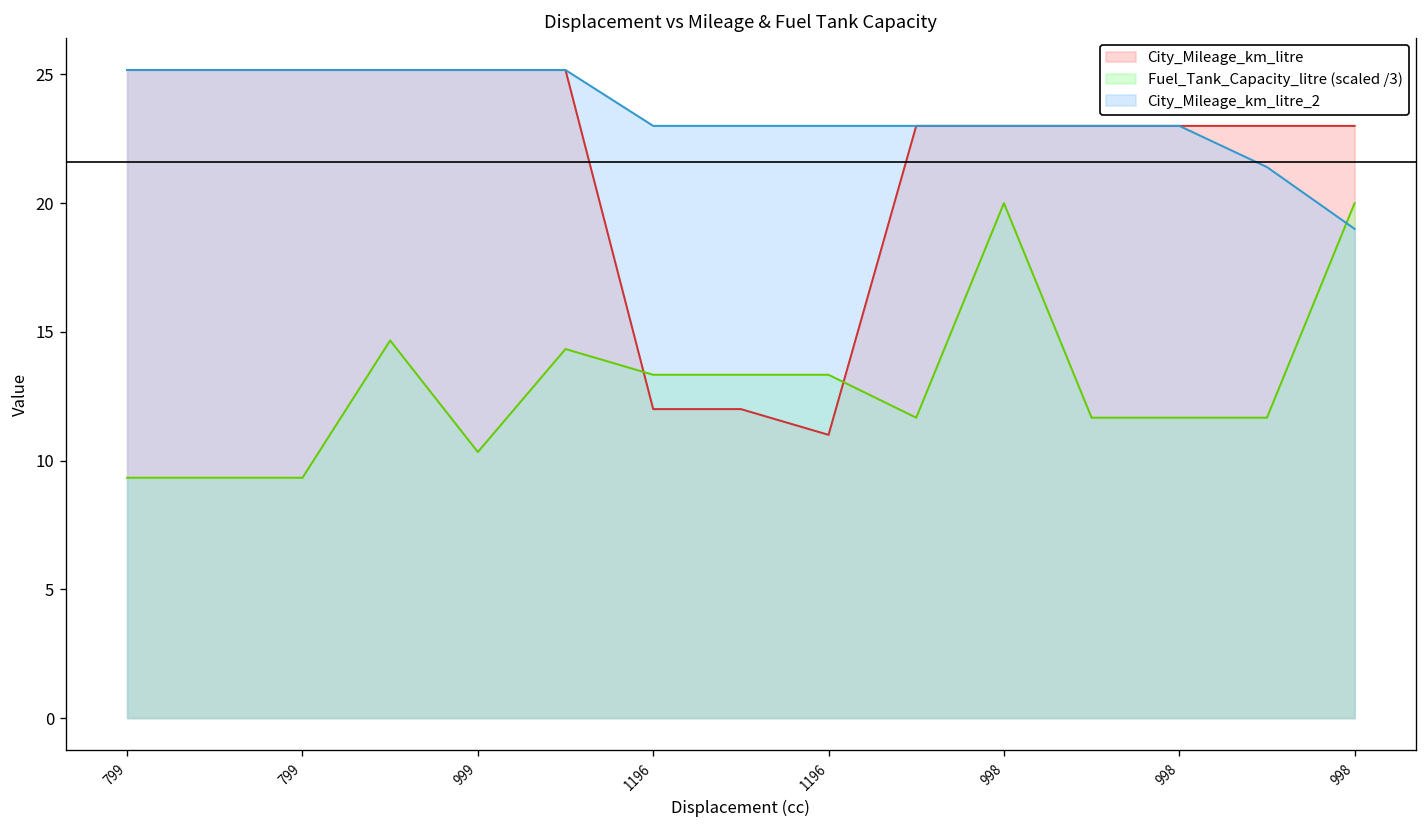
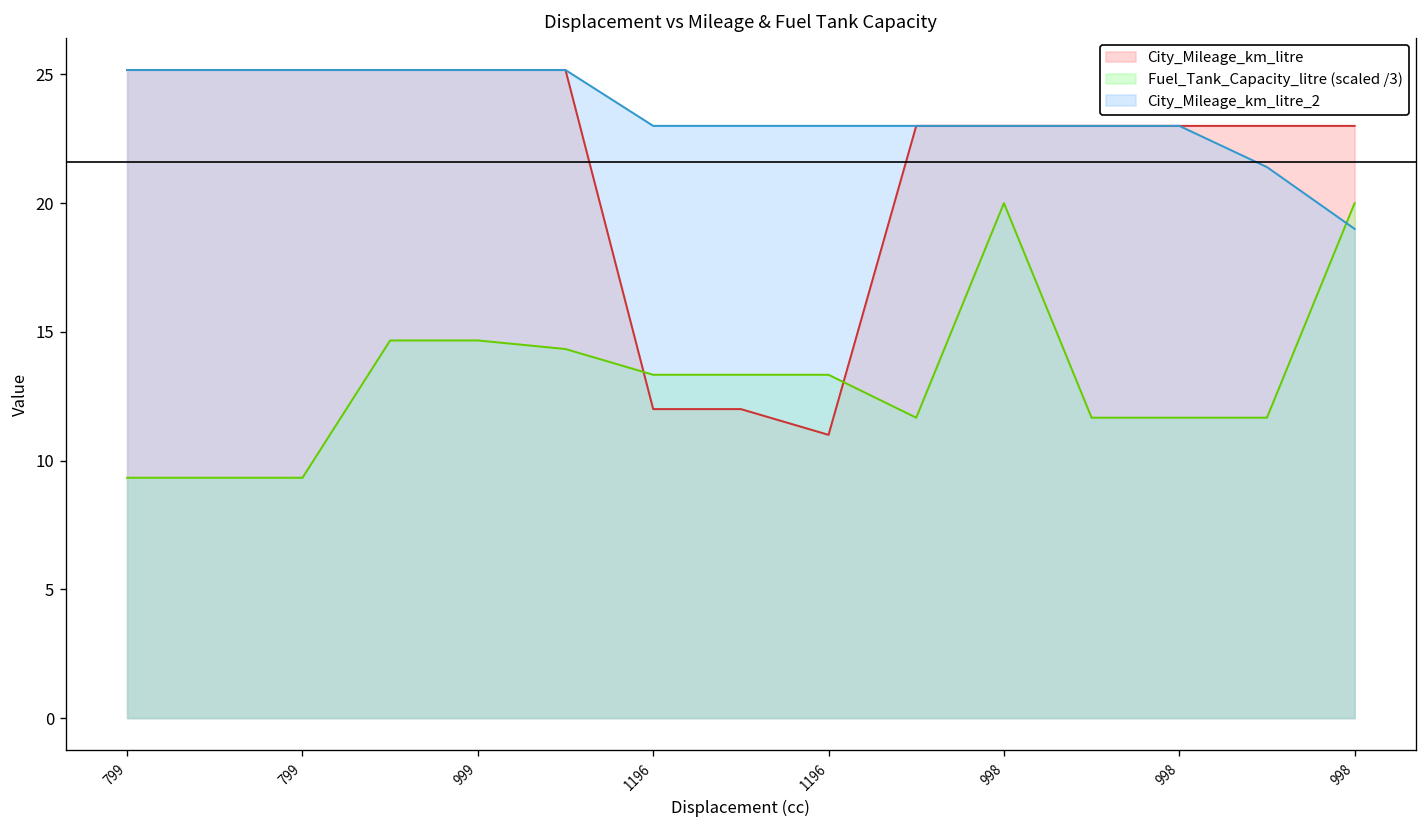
  {
    "Fuel_Tank_Capacity_litre (scaled /3)": {
-     "999": 10.3
+     "999": 14.7
    }
  }
